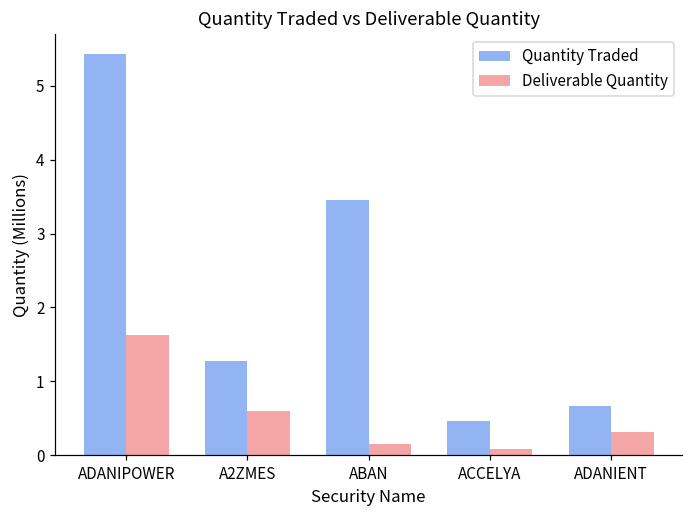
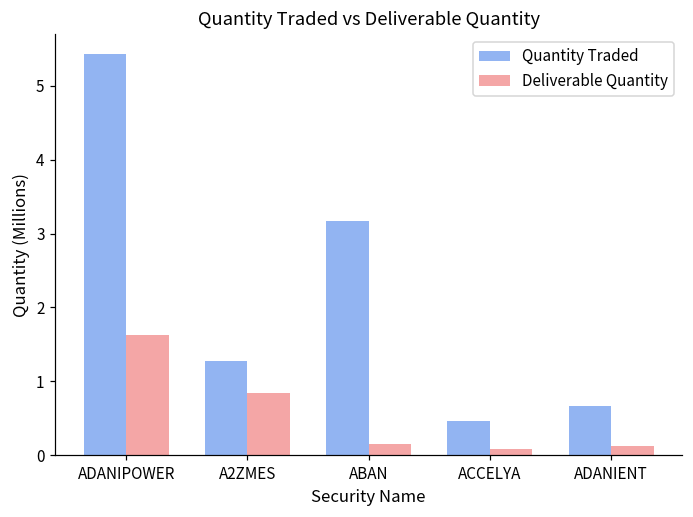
  {
    "Quantity Traded": {
      "ADANIPOWER": 5.4,
      "A2ZMES": 1.3,
-     "ABAN": 3.5,
+     "ABAN": 3.2,
      "ACCELYA": 0.5,
      "ADANIENT": 0.7
    },
    "Deliverable Quantity": {
      "ADANIPOWER": 1.6,
-     "A2ZMES": 0.6,
+     "A2ZMES": 0.8,
      "ABAN": 0.1,
      "ACCELYA": 0.1,
-     "ADANIENT": 0.3
+     "ADANIENT": 0.1
    }
  }
